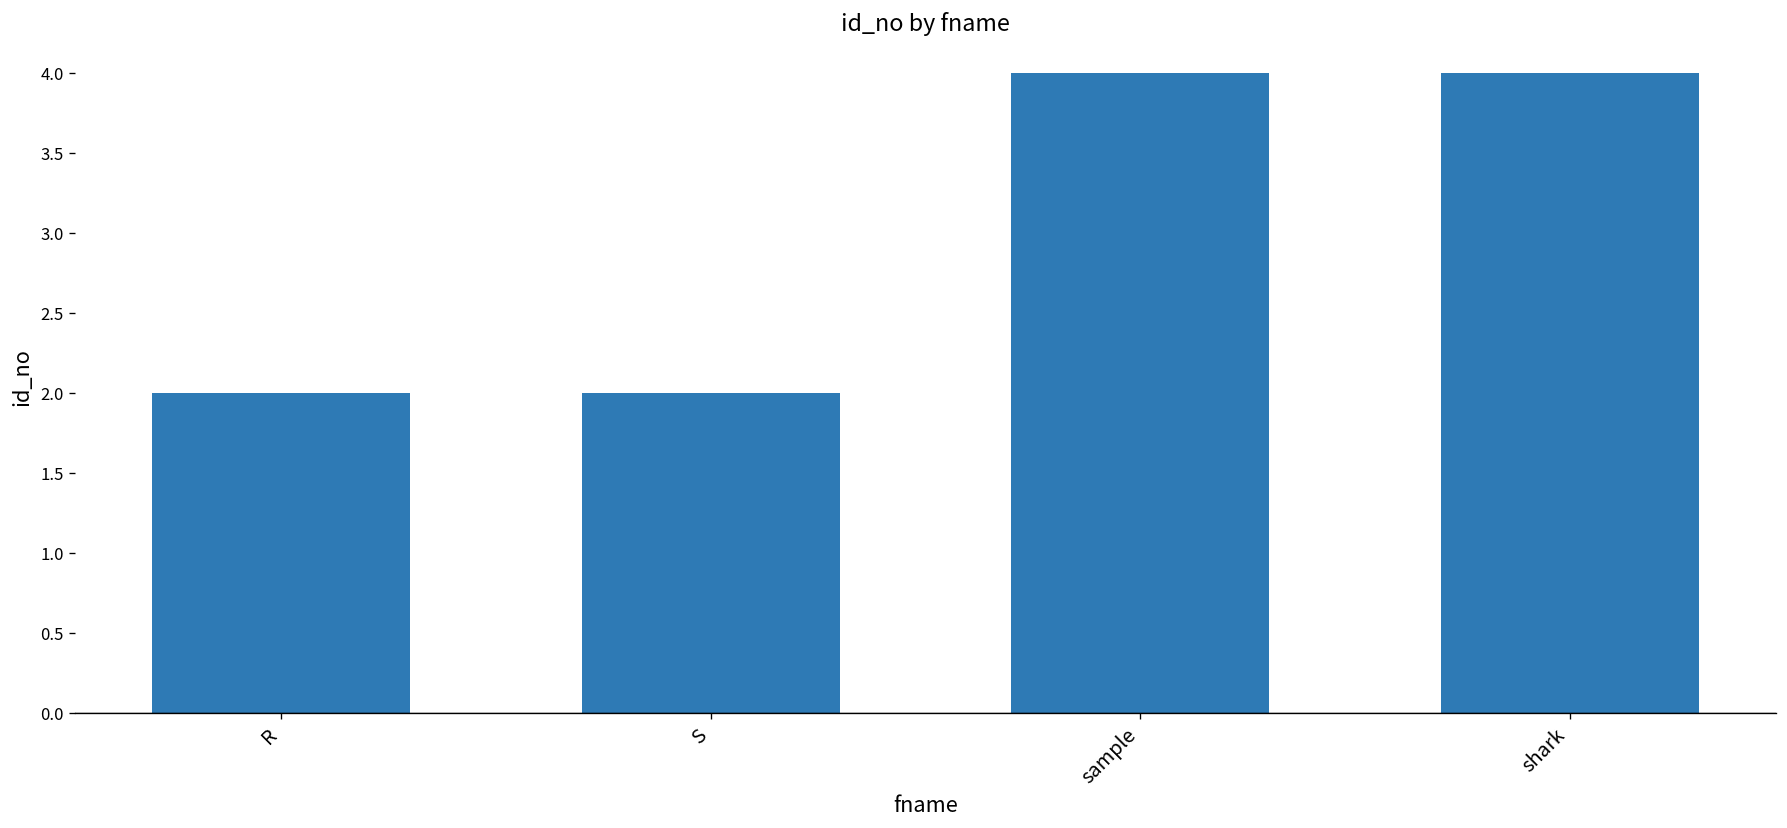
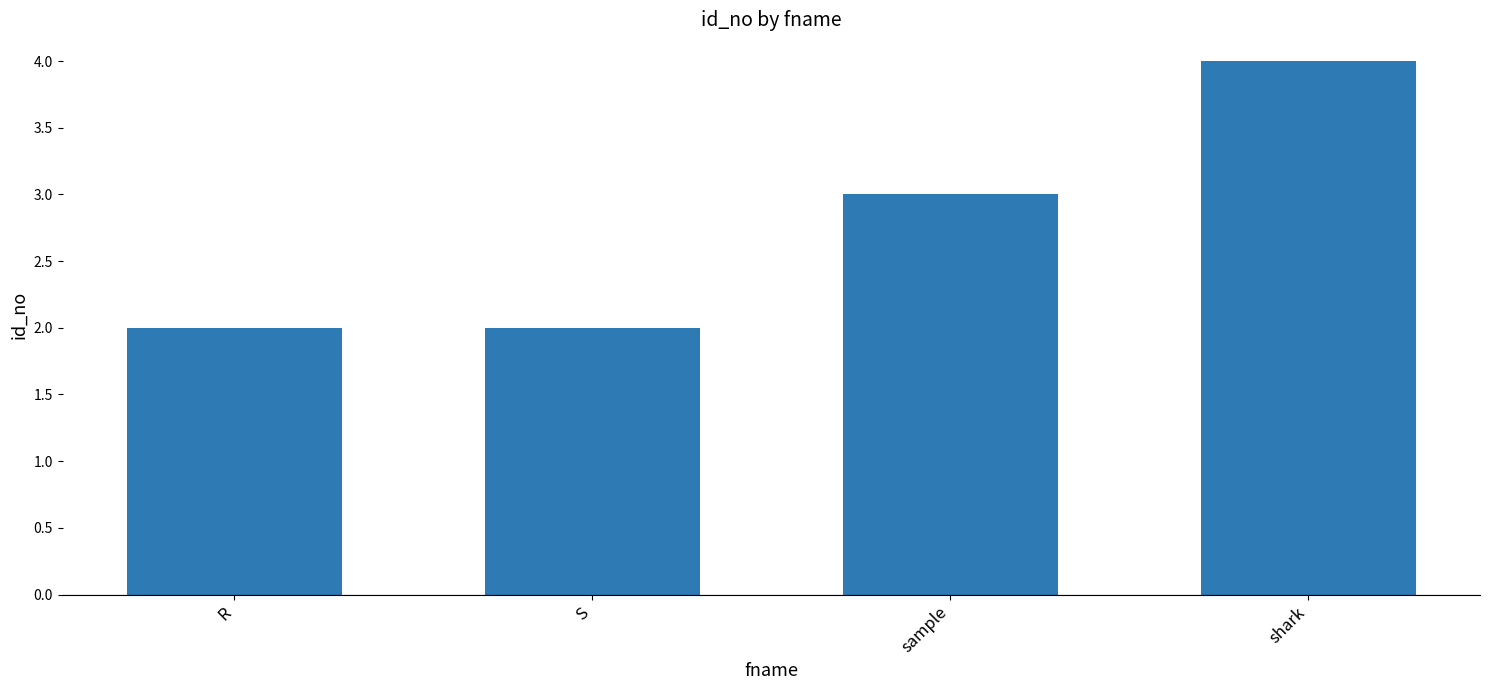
  {
    "R": 2,
    "S": 2,
-   "sample": 4,
+   "sample": 3,
    "shark": 4
  }
